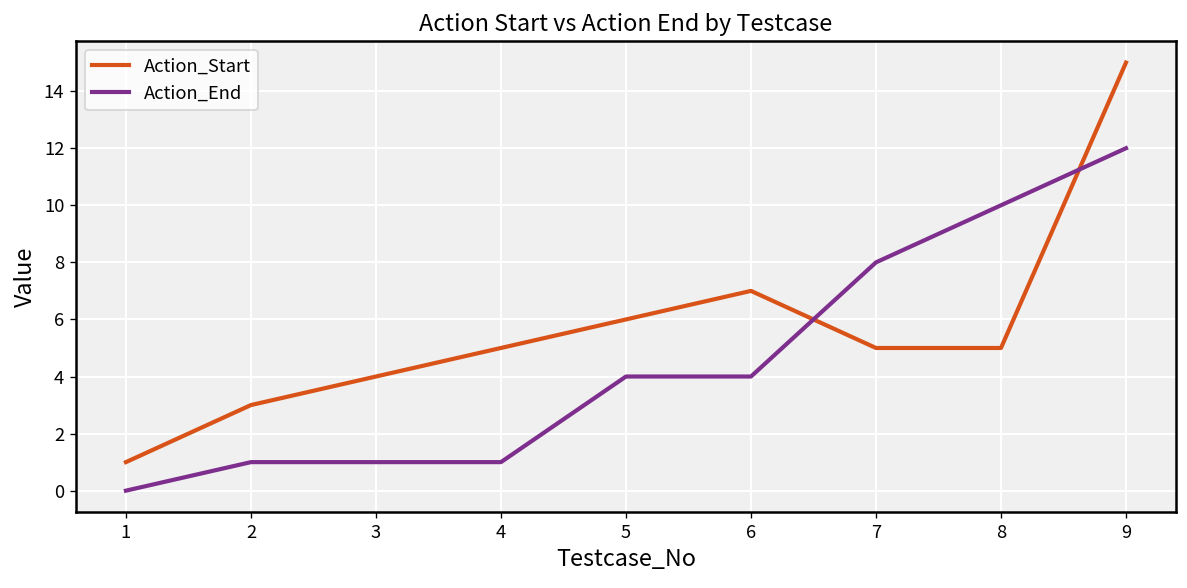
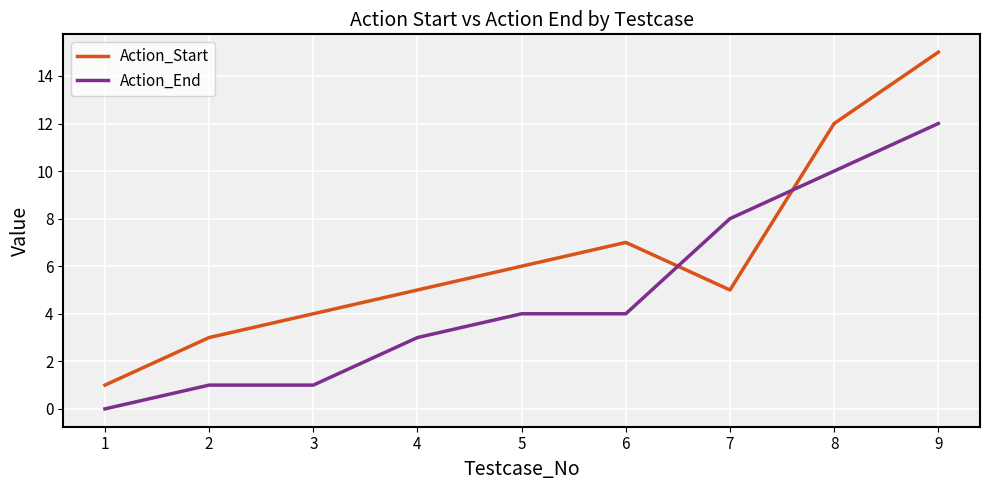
  {
    "Action_Start": {
      "1": 1,
      "2": 3,
      "3": 4,
      "4": 5,
      "5": 6,
      "6": 7,
      "7": 5,
-     "8": 5,
+     "8": 12,
      "9": 15
    },
    "Action_End": {
      "1": 0,
      "2": 1,
      "3": 1,
-     "4": 1,
+     "4": 3,
      "5": 4,
      "6": 4,
      "7": 8,
      "8": 10,
      "9": 12
    }
  }
